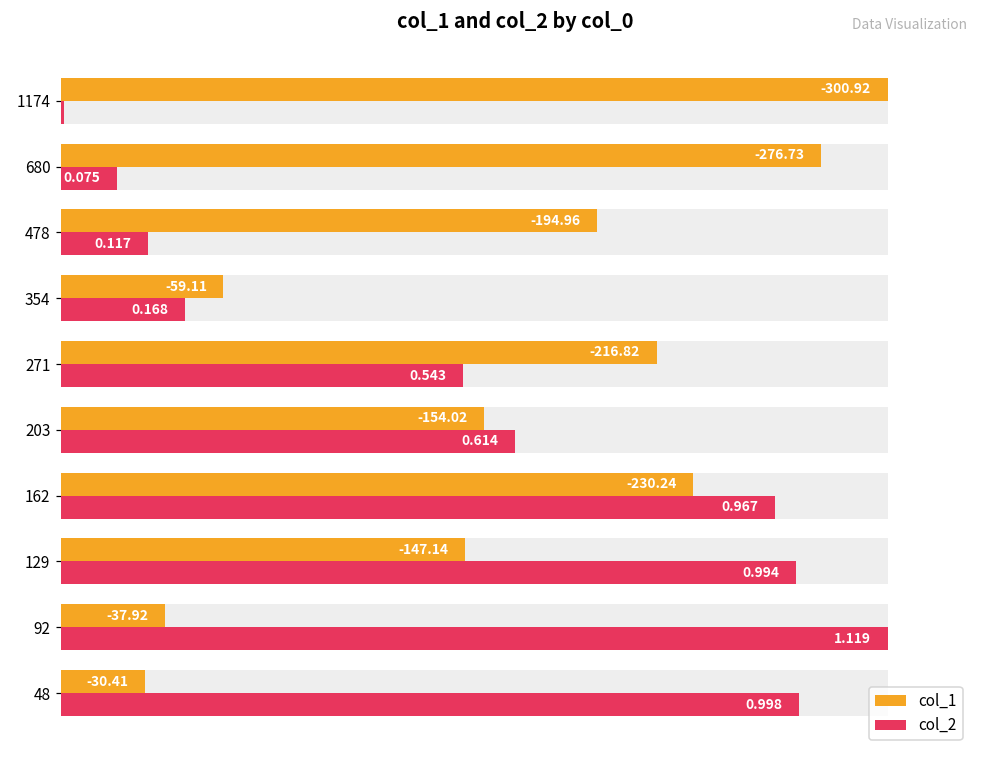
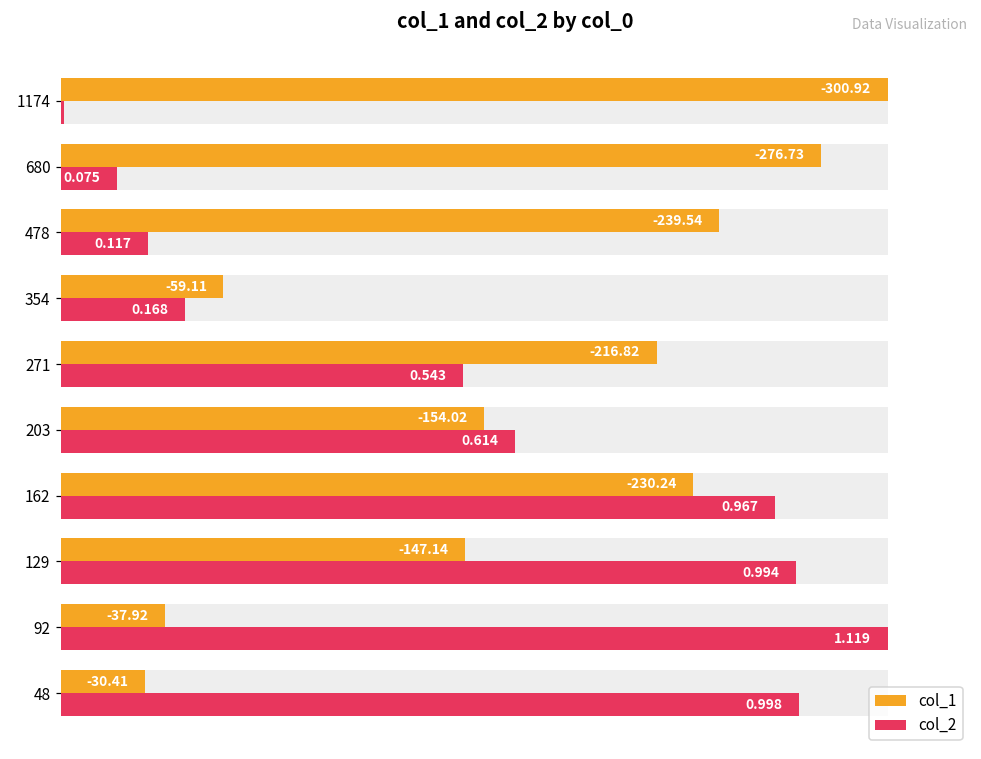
  {
    "col_1": {
-     "478": -194.96
+     "478": -239.54
    }
  }
